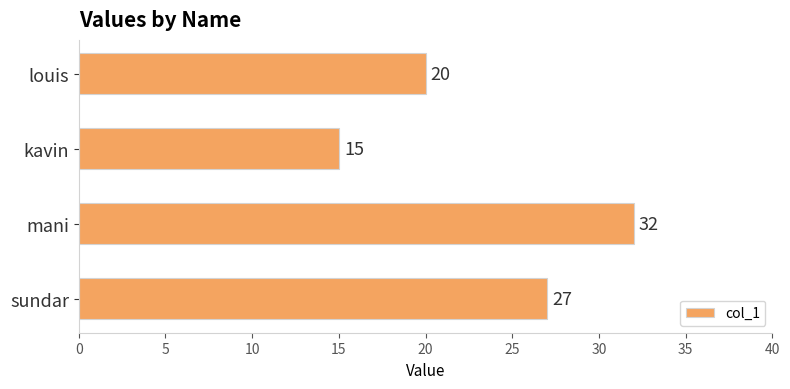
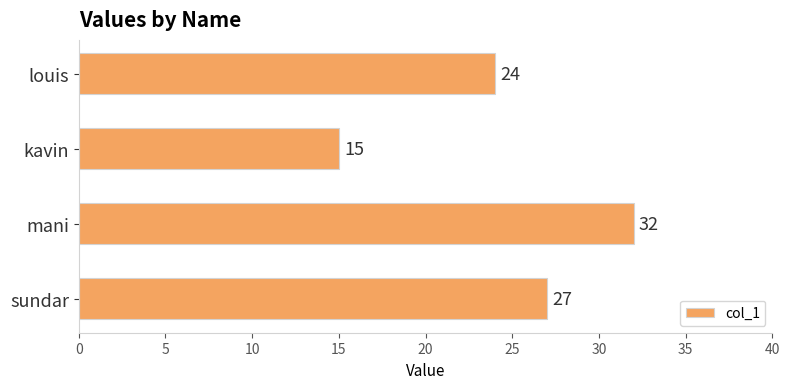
  {
-   "louis": 20,
+   "louis": 24,
    "kavin": 15,
    "mani": 32,
    "sundar": 27
  }
